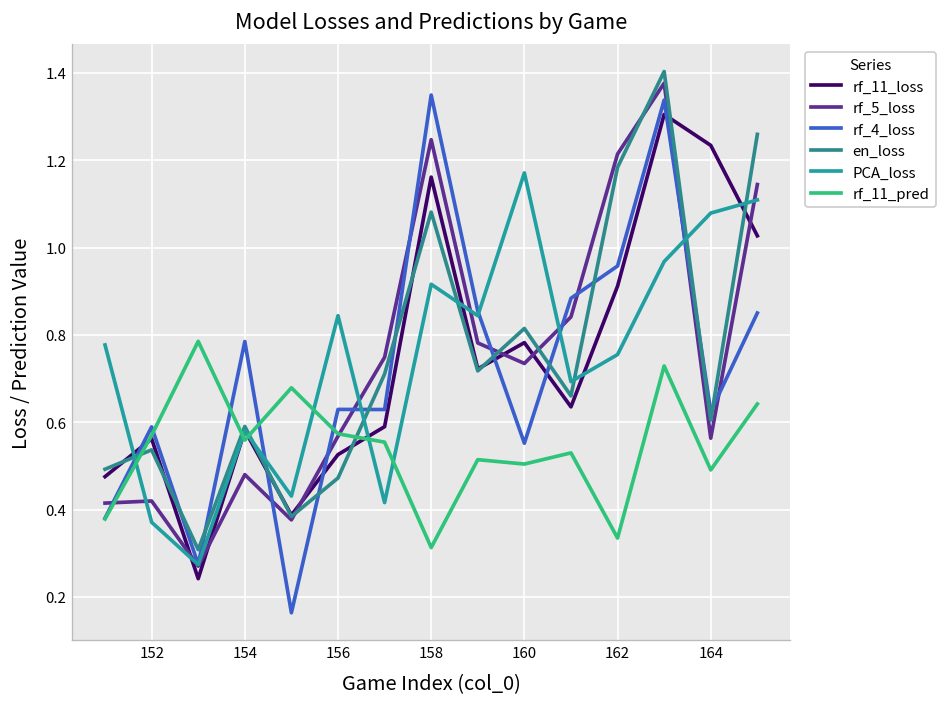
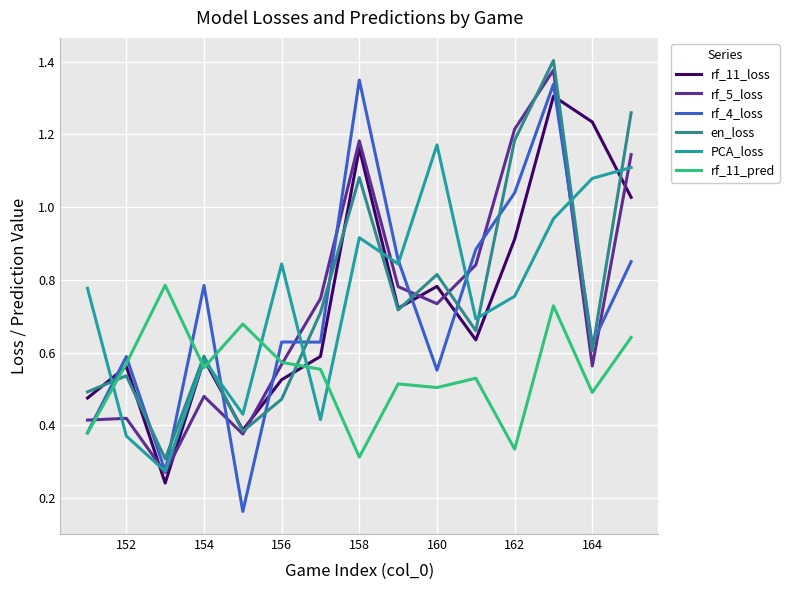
  {
    "rf_11_loss": {
      "152": 0.56,
      "156": 0.53,
      "158": 1.16,
      "160": 0.78,
      "162": 0.91,
      "164": 1.23
    },
    "rf_5_loss": {
      "152": 0.42,
      "154": 0.48,
-     "158": 1.25,
+     "158": 1.18,
      "160": 0.73,
      "162": 1.21,
      "164": 0.56
    },
    "rf_4_loss": {
      "152": 0.59,
      "154": 0.78,
      "156": 0.63,
      "158": 1.35,
      "160": 0.55,
-     "162": 0.96,
+     "162": 1.04,
      "164": 0.62
    }
  }
